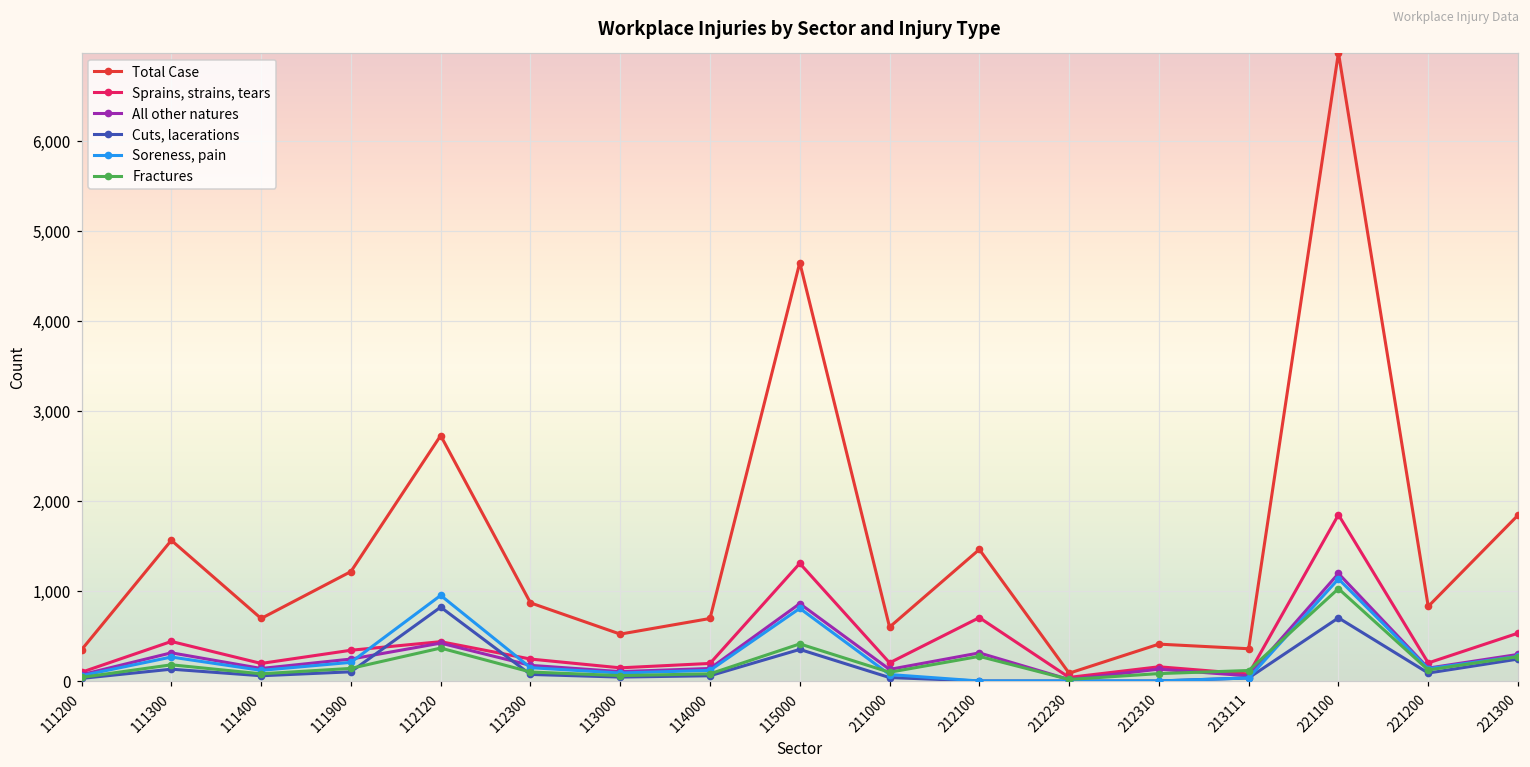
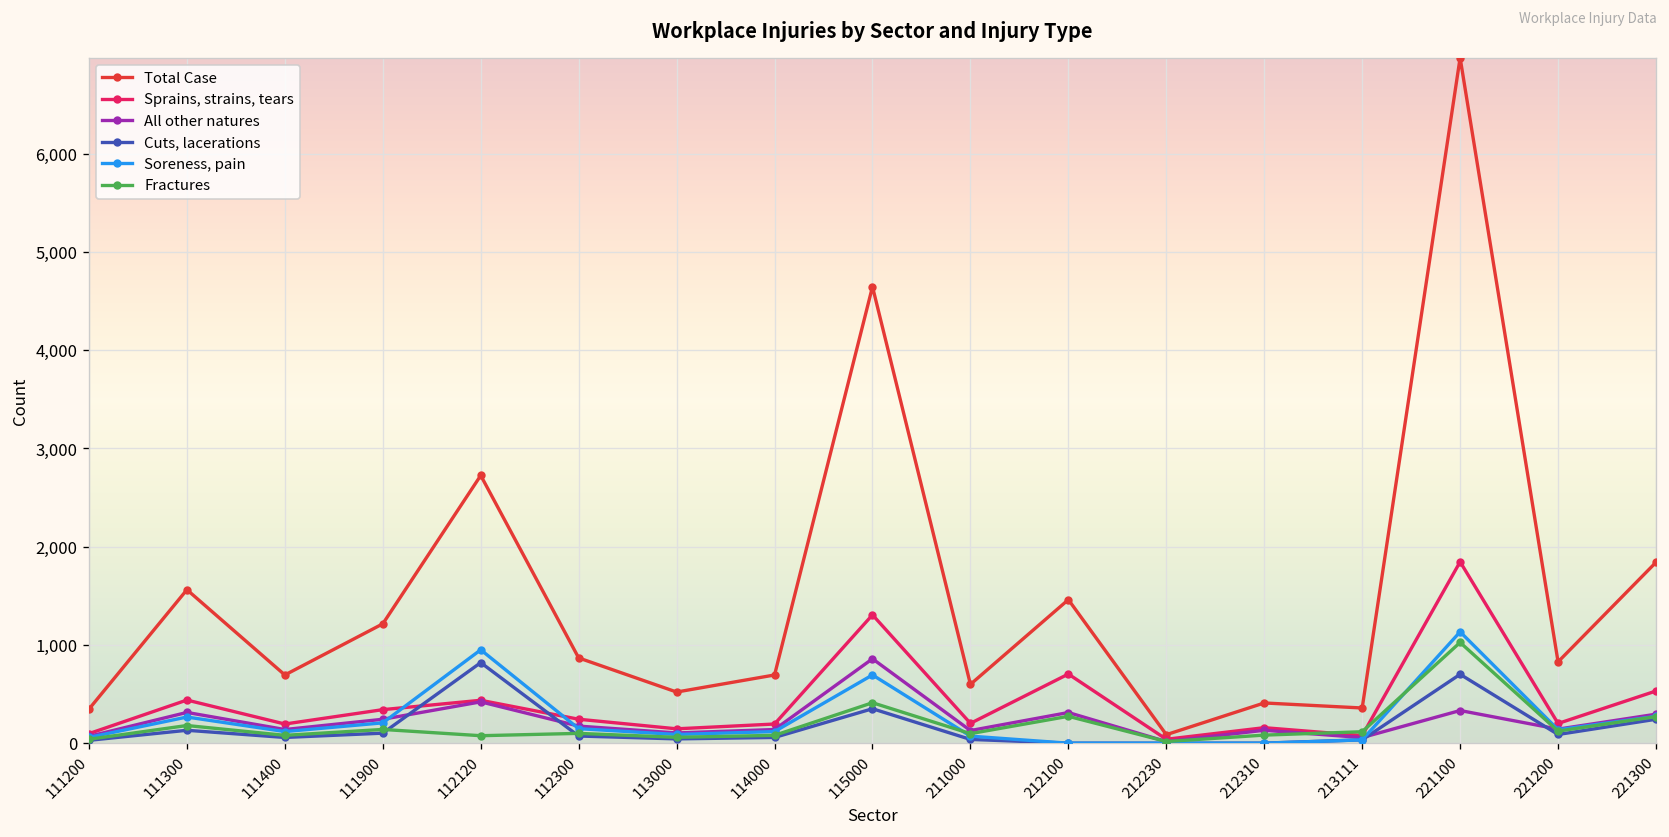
  {
    "All other natures": {
      "111300": "300",
      "111900": "200",
      "115000": "900",
      "211000": "100",
      "212100": "300",
-     "221100": "1,200"
+     "221100": "300"
    },
    "Cuts, lacerations": {
      "111300": "100",
      "111900": "100",
      "112120": "800",
      "115000": "400",
      "211000": "0",
      "221100": "700",
      "221200": "100"
    },
    "Soreness, pain": {
      "111300": "300",
      "111900": "200",
      "112120": "1,000",
-     "115000": "800",
+     "115000": "700",
      "221100": "1,100"
    },
    "Fractures": {
      "111300": "200",
      "111900": "100",
-     "112120": "400",
+     "112120": "100",
      "115000": "400",
      "212100": "300",
      "212310": "100",
      "213111": "100",
      "221100": "1,000"
    }
  }
